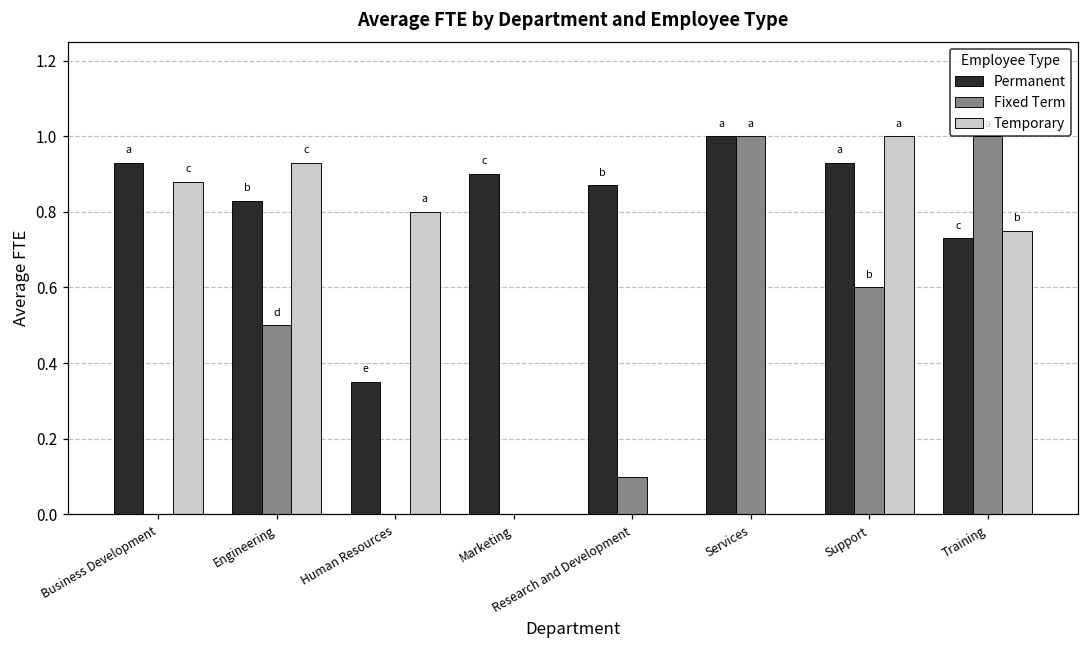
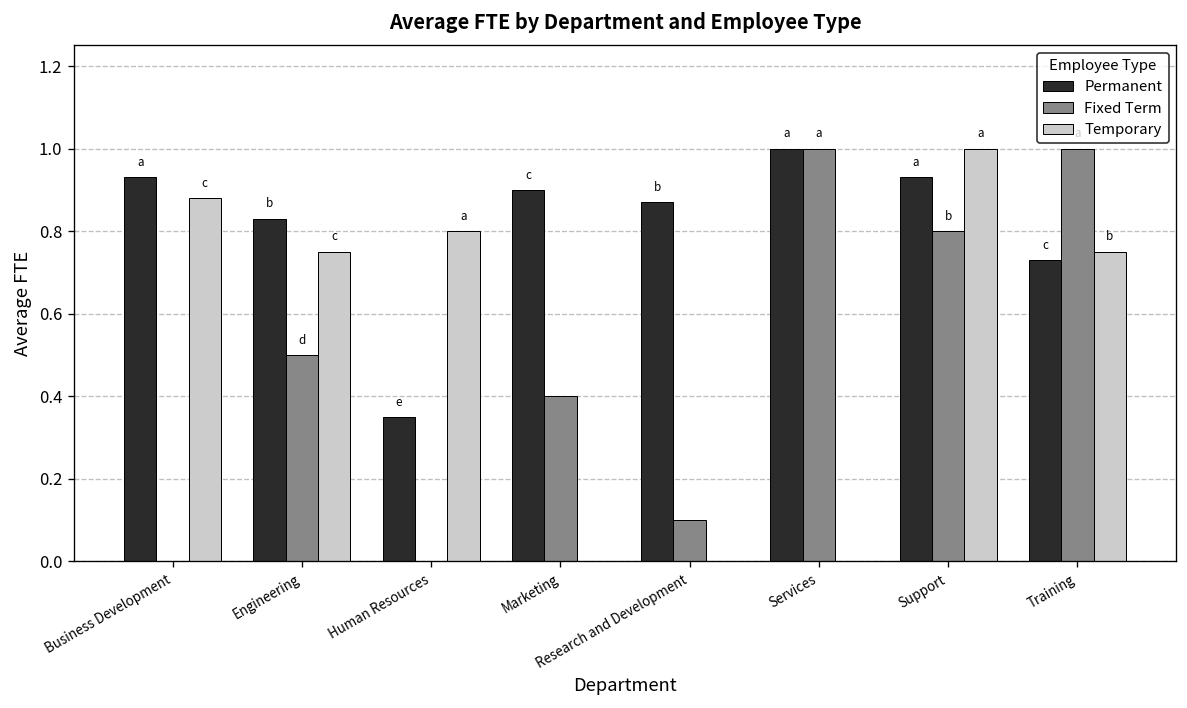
  {
    "Permanent": {
      "Business Development": 0.93,
      "Engineering": 0.83,
      "Human Resources": 0.35,
      "Marketing": 0.90,
      "Research and Development": 0.87,
      "Services": 1.00,
      "Support": 0.93,
      "Training": 0.73
    },
    "Fixed Term": {
      "Business Development": 0.0,
      "Engineering": 0.5,
      "Human Resources": 0.0,
-     "Marketing": 0.0,
+     "Marketing": 0.4,
      "Research and Development": 0.1,
      "Services": 1.0,
-     "Support": 0.6
+     "Support": 0.8
    },
    "Temporary": {
      "Business Development": 0.88,
-     "Engineering": 0.93,
+     "Engineering": 0.75,
      "Human Resources": 0.80,
      "Marketing": 0.00,
      "Research and Development": 0.00,
      "Services": 0.00,
      "Support": 1.00,
      "Training": 0.75
    }
  }
